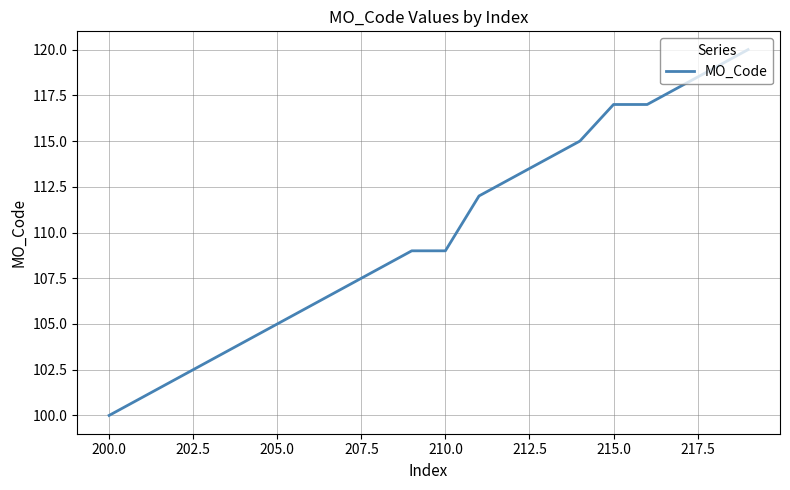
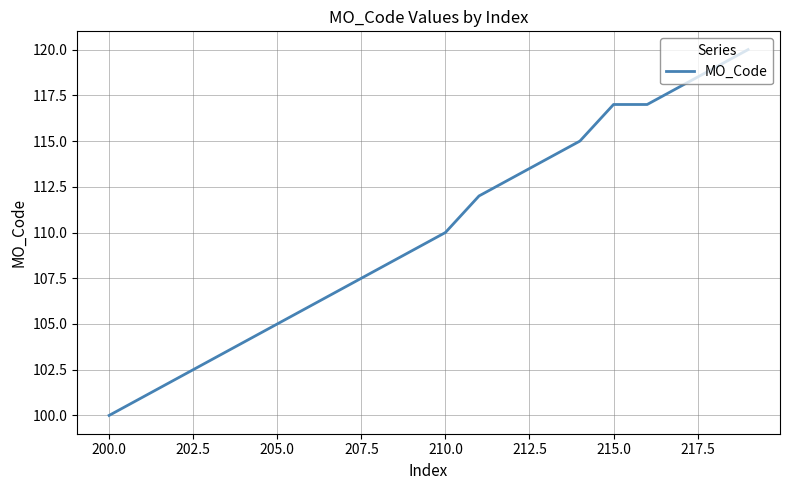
  {
    "200.0": 100,
    "205.0": 105,
-   "210.0": 109,
+   "210.0": 110,
    "215.0": 117
  }
